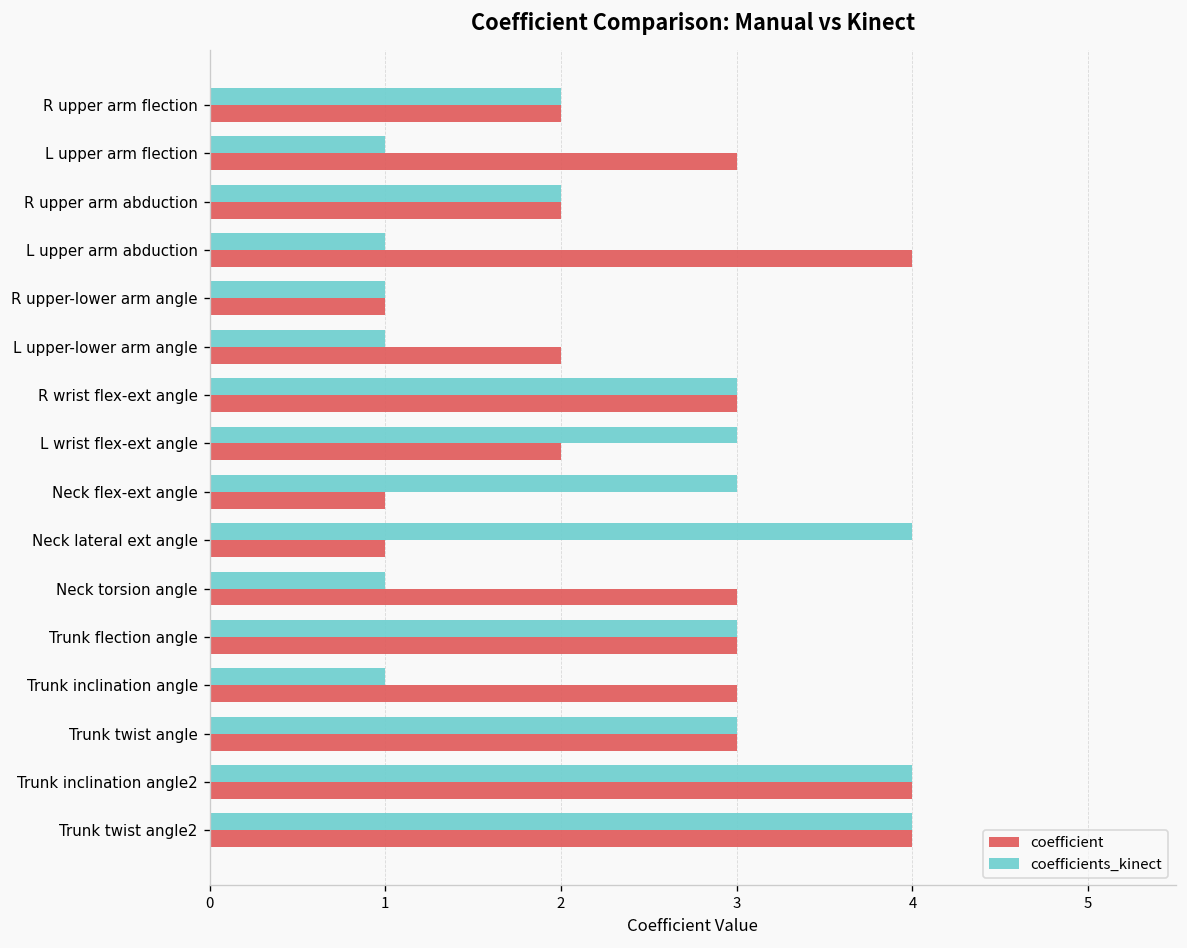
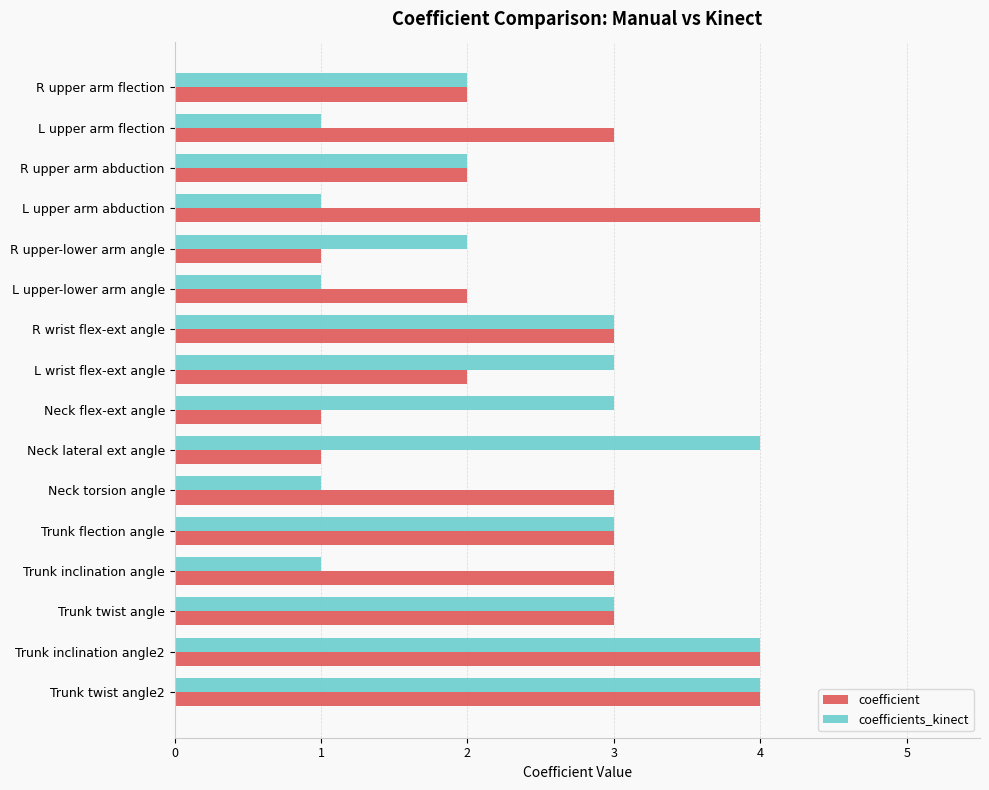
  {
    "coefficient": {
      "R upper arm flection": 2,
      "L upper arm flection": 3,
      "R upper arm abduction": 2,
      "L upper arm abduction": 4,
      "R upper-lower arm angle": 1,
      "L upper-lower arm angle": 2,
      "R wrist flex-ext angle": 3,
      "L wrist flex-ext angle": 2,
      "Neck flex-ext angle": 1,
      "Neck lateral ext angle": 1,
      "Neck torsion angle": 3,
      "Trunk flection angle": 3,
      "Trunk inclination angle": 3,
      "Trunk twist angle": 3,
      "Trunk inclination angle2": 4,
      "Trunk twist angle2": 4
    },
    "coefficients_kinect": {
      "R upper arm flection": 2,
      "L upper arm flection": 1,
      "R upper arm abduction": 2,
      "L upper arm abduction": 1,
-     "R upper-lower arm angle": 1,
+     "R upper-lower arm angle": 2,
      "L upper-lower arm angle": 1,
      "R wrist flex-ext angle": 3,
      "L wrist flex-ext angle": 3,
      "Neck flex-ext angle": 3,
      "Neck lateral ext angle": 4,
      "Neck torsion angle": 1,
      "Trunk flection angle": 3,
      "Trunk inclination angle": 1,
      "Trunk twist angle": 3,
      "Trunk inclination angle2": 4,
      "Trunk twist angle2": 4
    }
  }
